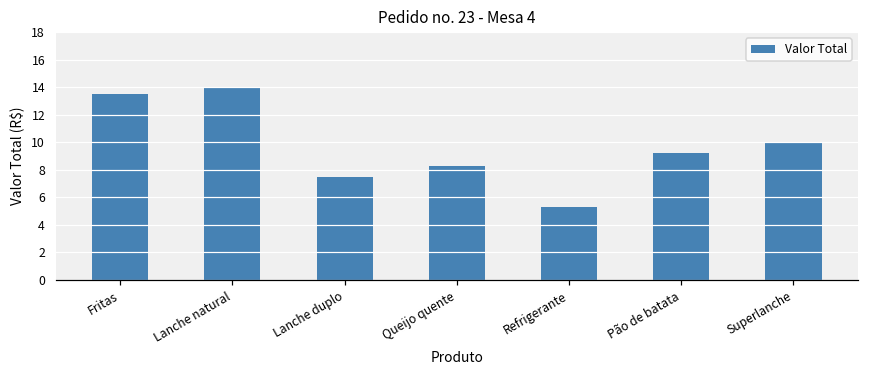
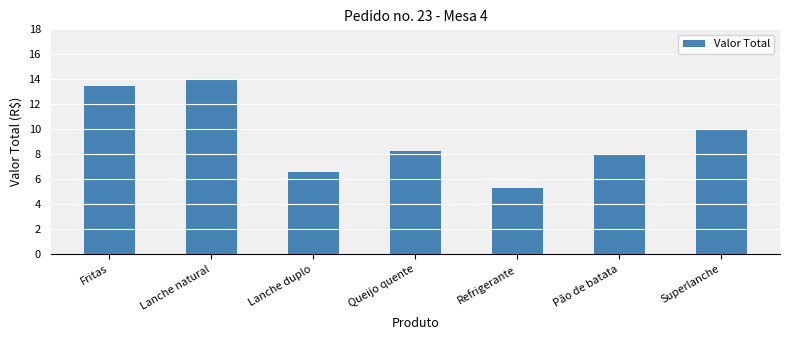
  {
    "Fritas": 13.5,
    "Lanche natural": 14.0,
-   "Lanche duplo": 7.5,
+   "Lanche duplo": 6.6,
    "Queijo quente": 8.3,
    "Refrigerante": 5.3,
-   "Pão de batata": 9.2,
+   "Pão de batata": 8.0,
    "Superlanche": 10.0
  }
